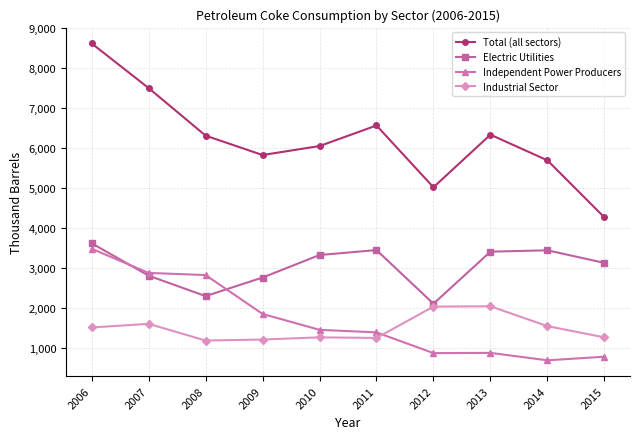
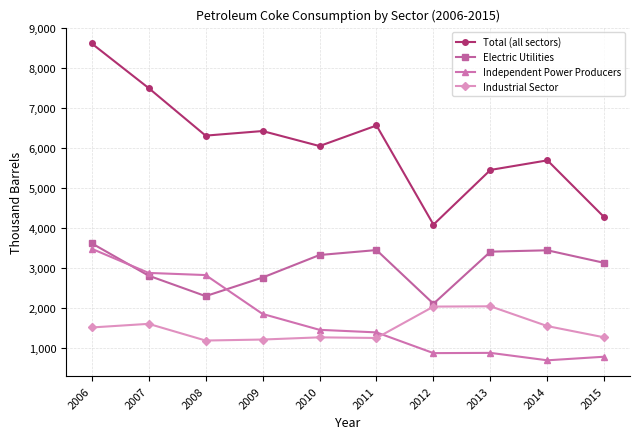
  {
    "Total (all sectors)": {
      "2006": "8,600",
      "2007": "7,500",
      "2008": "6,300",
-     "2009": "5,800",
+     "2009": "6,400",
      "2010": "6,100",
      "2011": "6,600",
-     "2012": "5,000",
-     "2013": "6,300",
+     "2012": "4,100",
+     "2013": "5,500",
      "2014": "5,700",
      "2015": "4,300"
    }
  }
